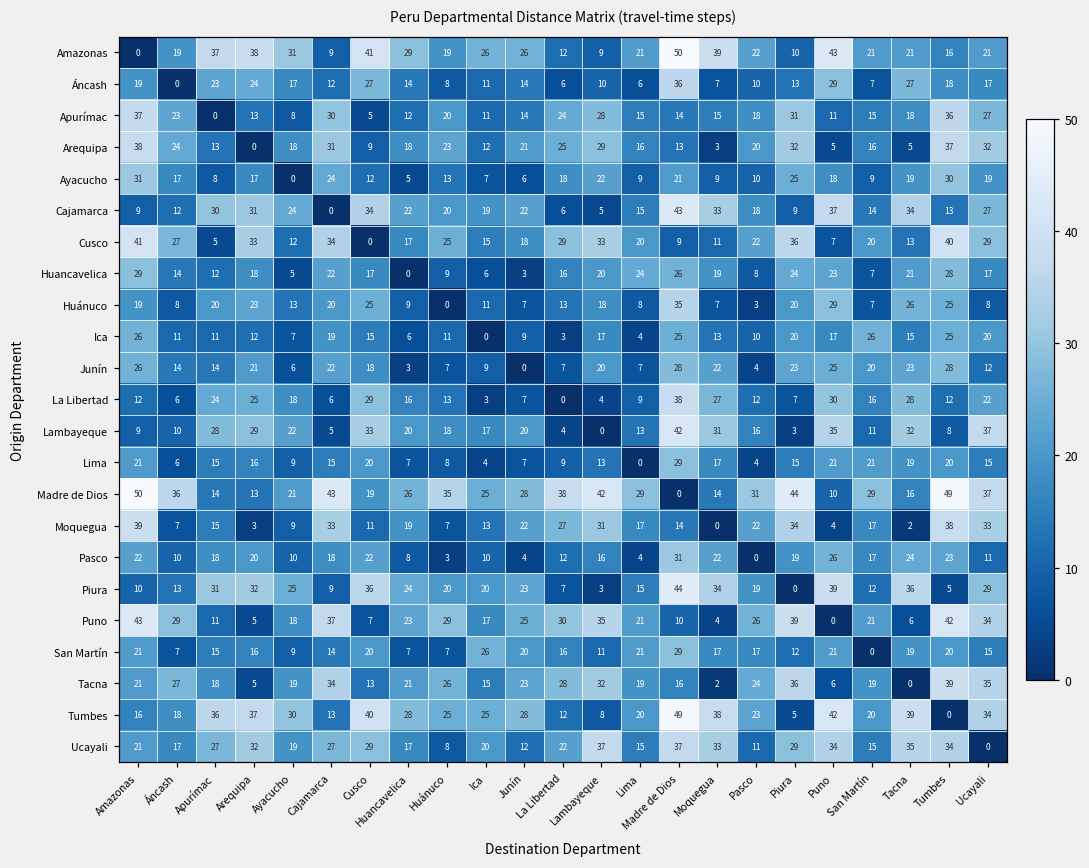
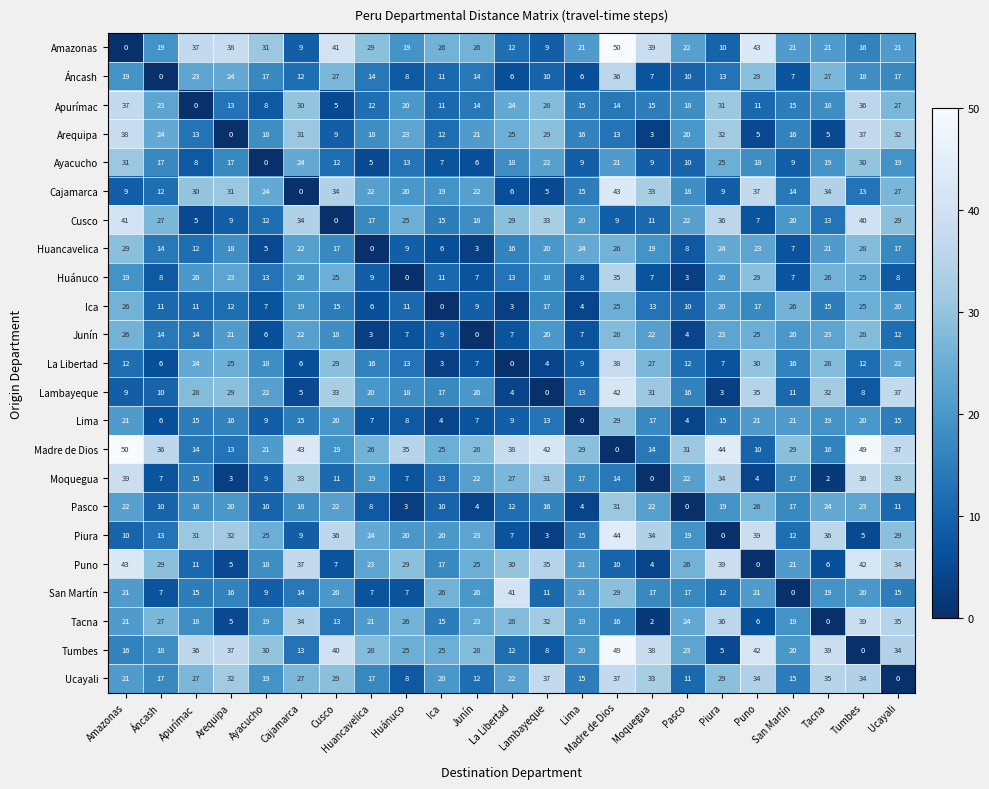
  {
    "Cusco": {
      "Amazonas": 41,
      "Áncash": 27,
      "Apurímac": 5,
-     "Arequipa": 33,
+     "Arequipa": 9,
      "Ayacucho": 12,
      "Cajamarca": 34,
      "Cusco": 0,
      "Huancavelica": 17,
      "Huánuco": 25,
      "Ica": 15,
      "Junín": 18,
      "La Libertad": 29,
      "Lambayeque": 33,
      "Lima": 20,
      "Madre de Dios": 9,
      "Moquegua": 11,
      "Pasco": 22,
      "Piura": 36,
      "Puno": 7,
      "San Martín": 20,
      "Tacna": 13,
      "Tumbes": 40,
      "Ucayali": 29
    },
    "San Martín": {
      "Amazonas": 21,
      "Áncash": 7,
      "Apurímac": 15,
      "Arequipa": 16,
      "Ayacucho": 9,
      "Cajamarca": 14,
      "Cusco": 20,
      "Huancavelica": 7,
      "Huánuco": 7,
      "Ica": 26,
      "Junín": 20,
-     "La Libertad": 16,
+     "La Libertad": 41,
      "Lambayeque": 11,
      "Lima": 21,
      "Madre de Dios": 29,
      "Moquegua": 17,
      "Pasco": 17,
      "Piura": 12,
      "Puno": 21,
      "San Martín": 0,
      "Tacna": 19,
      "Tumbes": 20,
      "Ucayali": 15
    }
  }
